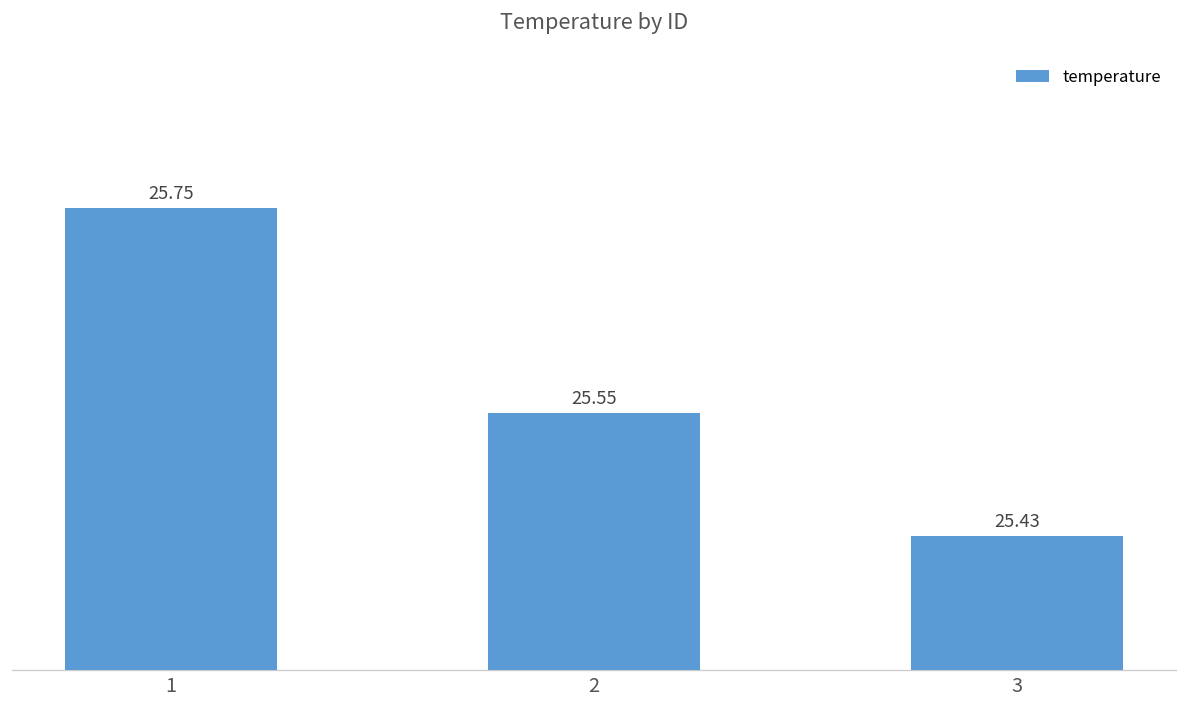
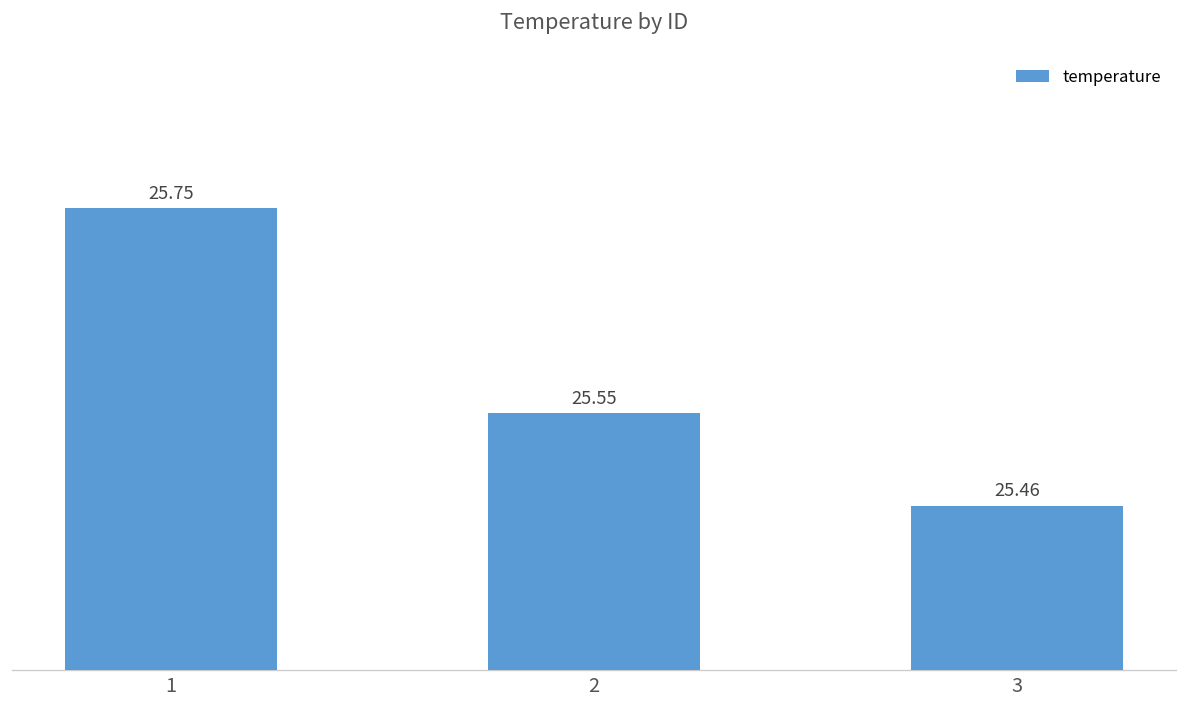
  {
    "1": 25.75,
    "2": 25.55,
-   "3": 25.43
+   "3": 25.46
  }
